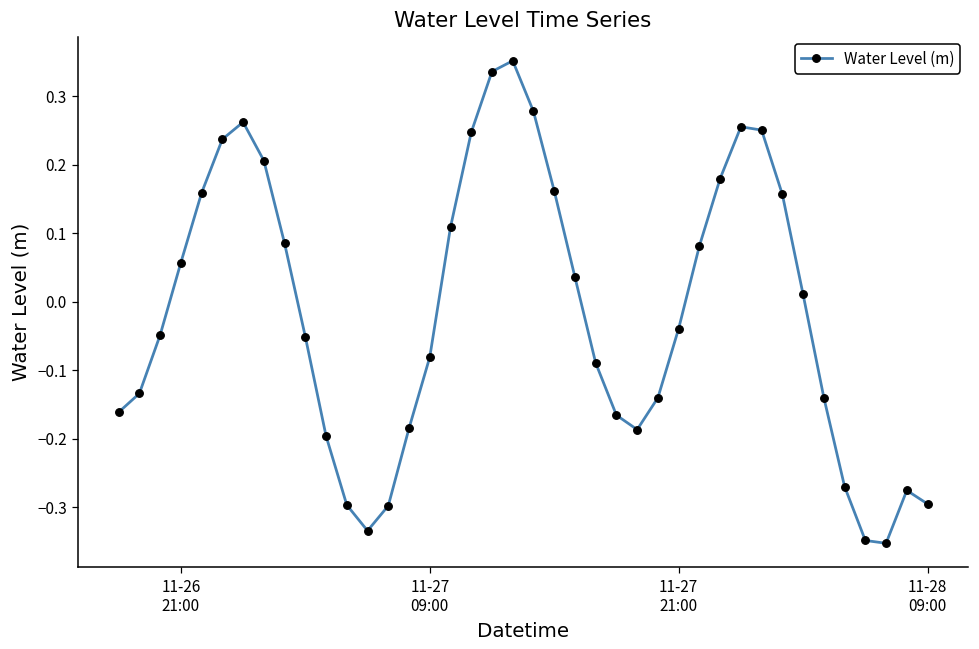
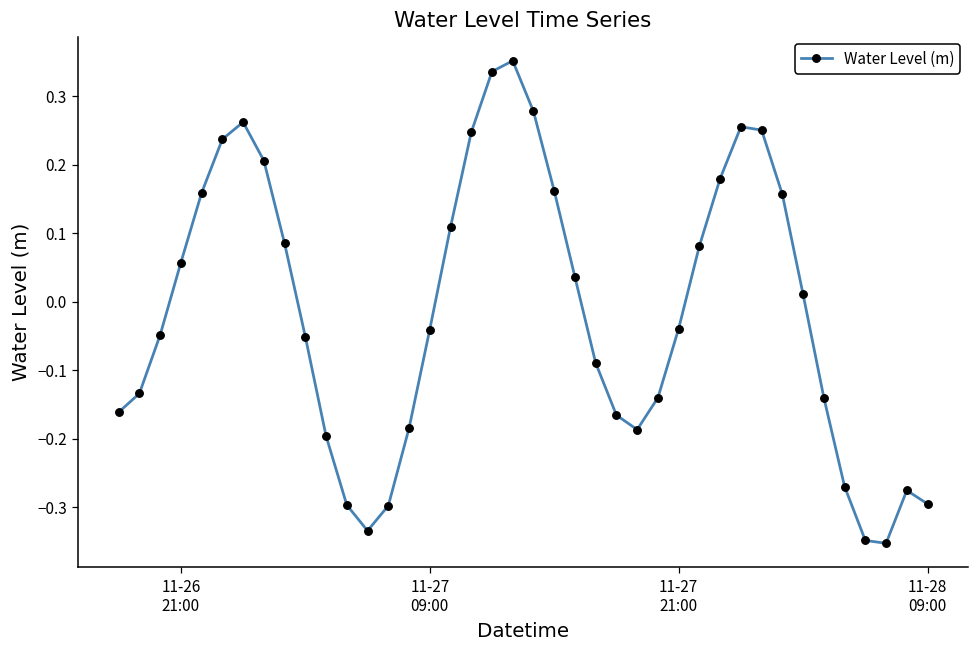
  {
    "11-26 21:00": 0.06,
-   "11-27 09:00": -0.08,
+   "11-27 09:00": -0.04,
    "11-27 21:00": -0.04,
    "11-28 09:00": -0.30
  }
